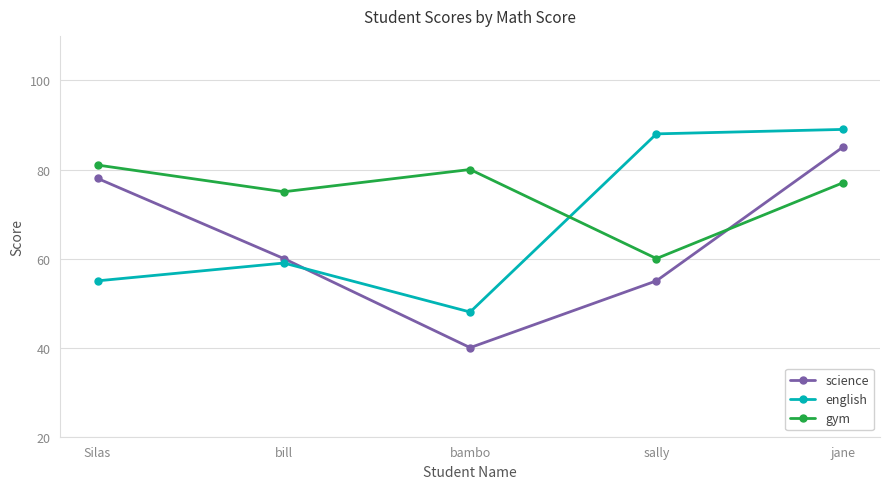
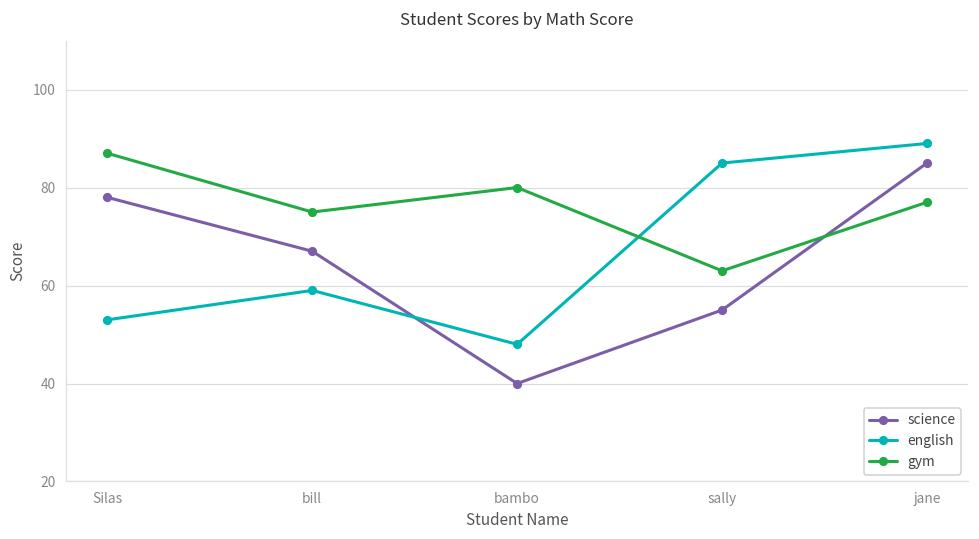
  {
    "science": {
      "Silas": 78,
-     "bill": 60,
+     "bill": 67,
      "bambo": 40,
      "sally": 55,
      "jane": 85
    },
    "english": {
-     "Silas": 55,
+     "Silas": 53,
      "bill": 59,
      "bambo": 48,
-     "sally": 88,
+     "sally": 85,
      "jane": 89
    },
    "gym": {
-     "Silas": 81,
+     "Silas": 87,
      "bill": 75,
      "bambo": 80,
-     "sally": 60,
+     "sally": 63,
      "jane": 77
    }
  }
